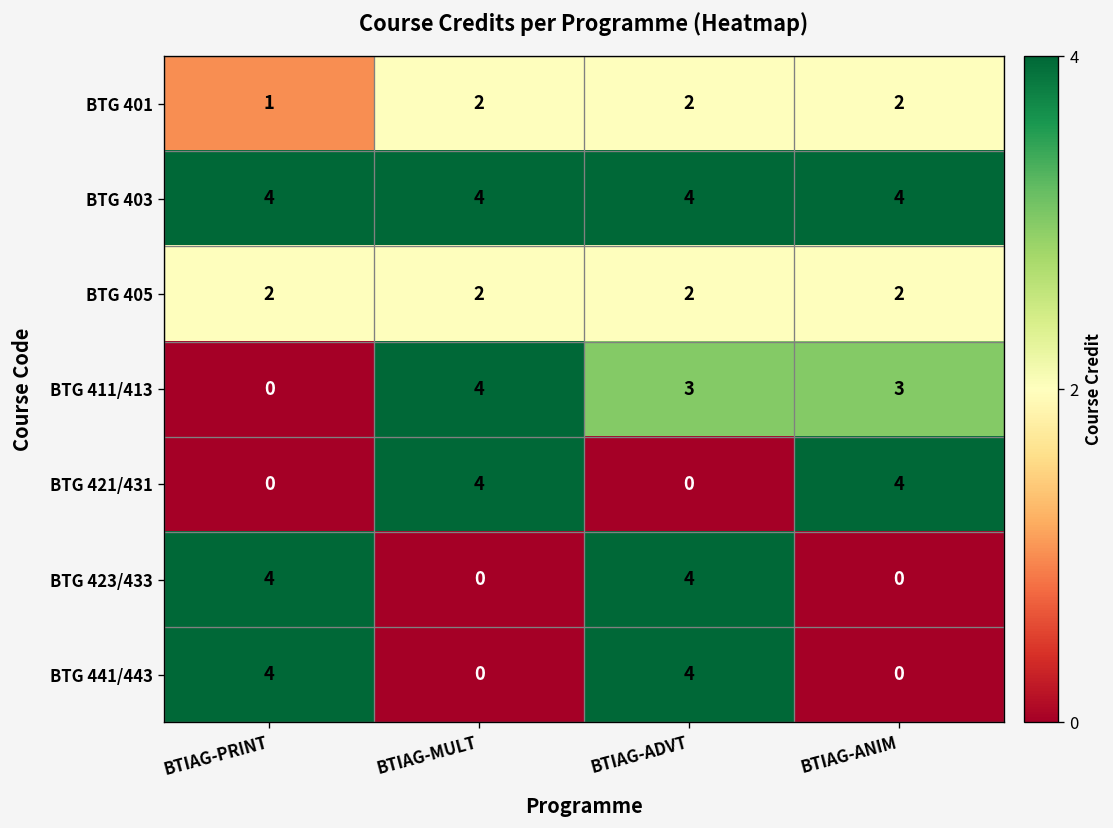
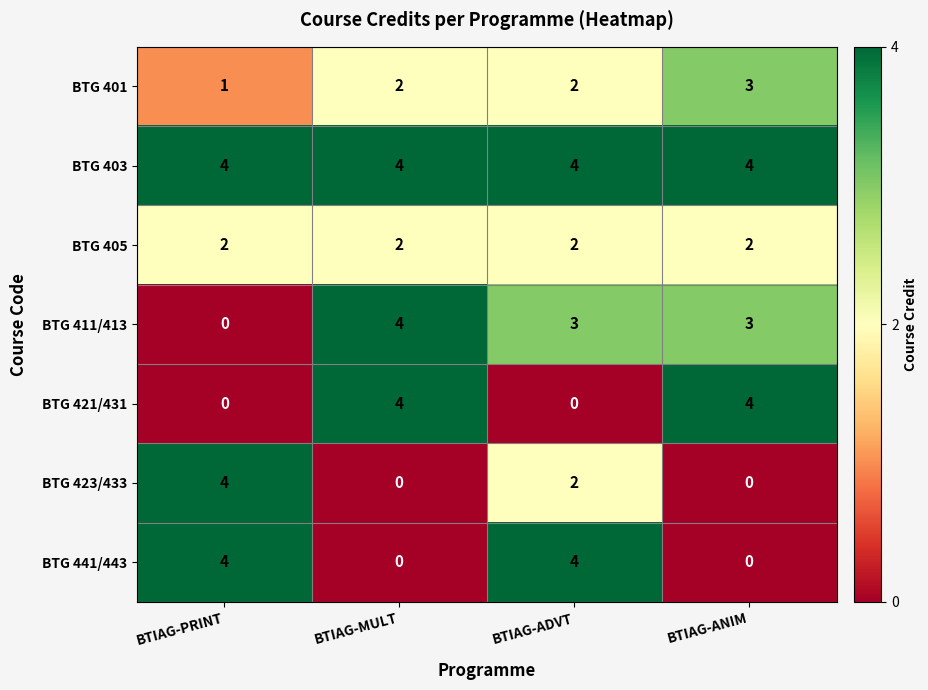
  {
    "BTG 401": {
      "BTIAG-PRINT": 1,
      "BTIAG-MULT": 2,
      "BTIAG-ADVT": 2,
-     "BTIAG-ANIM": 2
+     "BTIAG-ANIM": 3
    },
    "BTG 403": {
      "BTIAG-PRINT": 4,
      "BTIAG-MULT": 4,
      "BTIAG-ADVT": 4,
      "BTIAG-ANIM": 4
    },
    "BTG 405": {
      "BTIAG-PRINT": 2,
      "BTIAG-MULT": 2,
      "BTIAG-ADVT": 2,
      "BTIAG-ANIM": 2
    },
    "BTG 411/413": {
      "BTIAG-PRINT": 0,
      "BTIAG-MULT": 4,
      "BTIAG-ADVT": 3,
      "BTIAG-ANIM": 3
    },
    "BTG 421/431": {
      "BTIAG-PRINT": 0,
      "BTIAG-MULT": 4,
      "BTIAG-ADVT": 0,
      "BTIAG-ANIM": 4
    },
    "BTG 423/433": {
      "BTIAG-PRINT": 4,
      "BTIAG-MULT": 0,
-     "BTIAG-ADVT": 4,
+     "BTIAG-ADVT": 2,
      "BTIAG-ANIM": 0
    },
    "BTG 441/443": {
      "BTIAG-PRINT": 4,
      "BTIAG-MULT": 0,
      "BTIAG-ADVT": 4,
      "BTIAG-ANIM": 0
    }
  }
